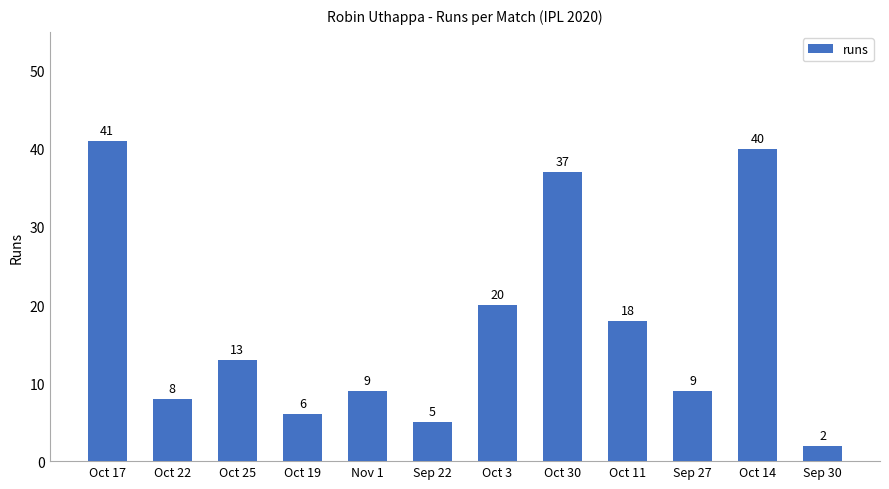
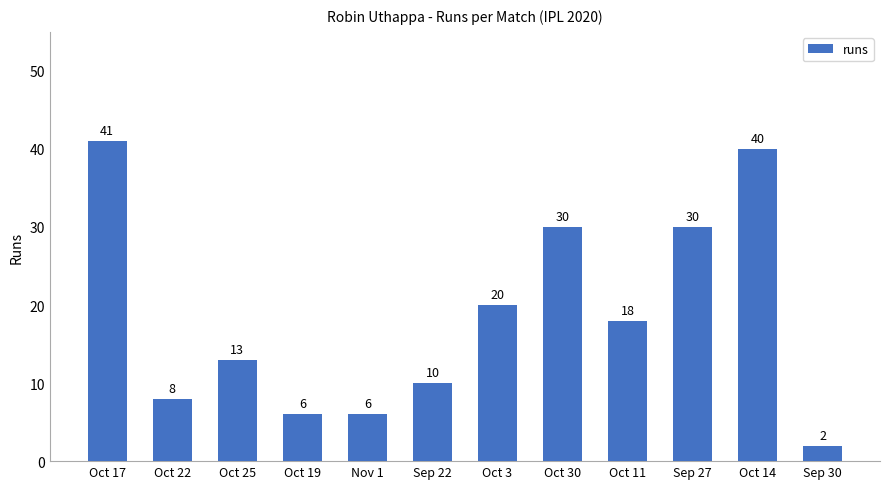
  {
    "Oct 17": 41,
    "Oct 22": 8,
    "Oct 25": 13,
    "Oct 19": 6,
-   "Nov 1": 9,
-   "Sep 22": 5,
+   "Nov 1": 6,
+   "Sep 22": 10,
    "Oct 3": 20,
-   "Oct 30": 37,
+   "Oct 30": 30,
    "Oct 11": 18,
-   "Sep 27": 9,
+   "Sep 27": 30,
    "Oct 14": 40,
    "Sep 30": 2
  }
